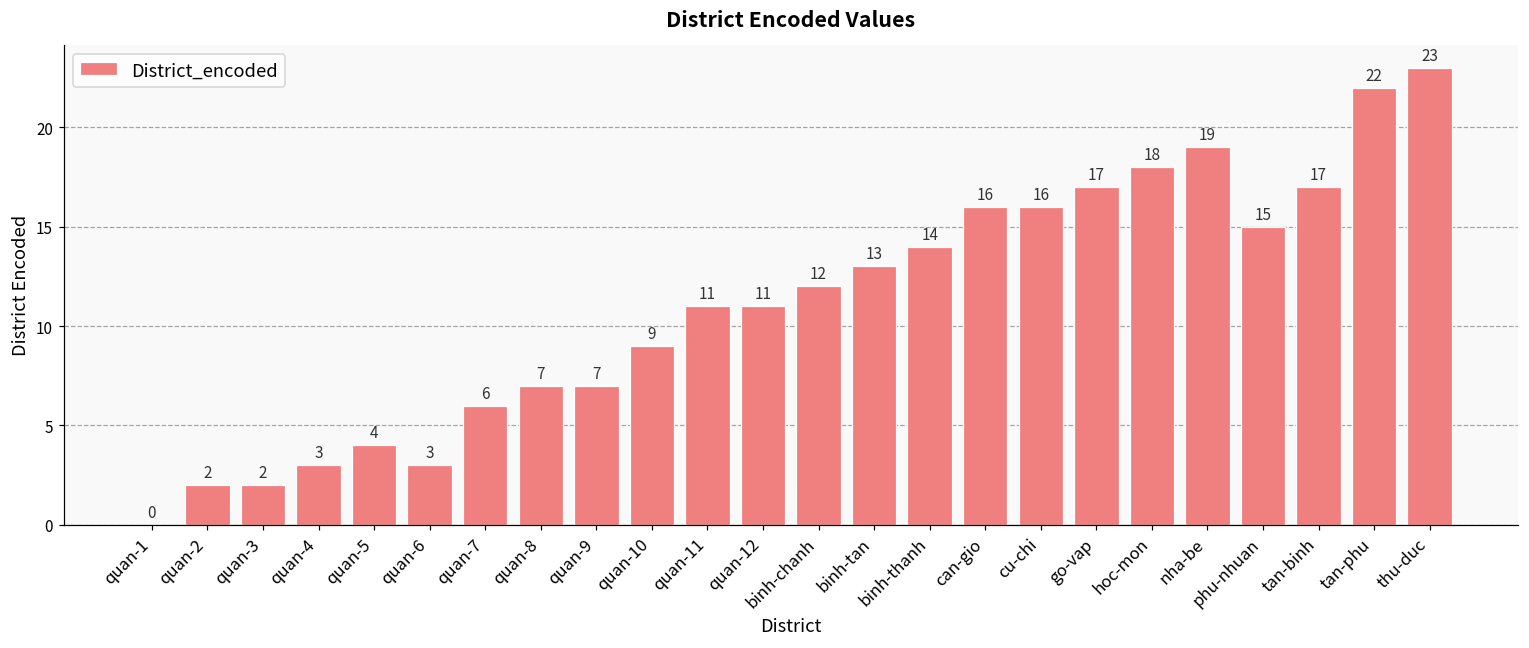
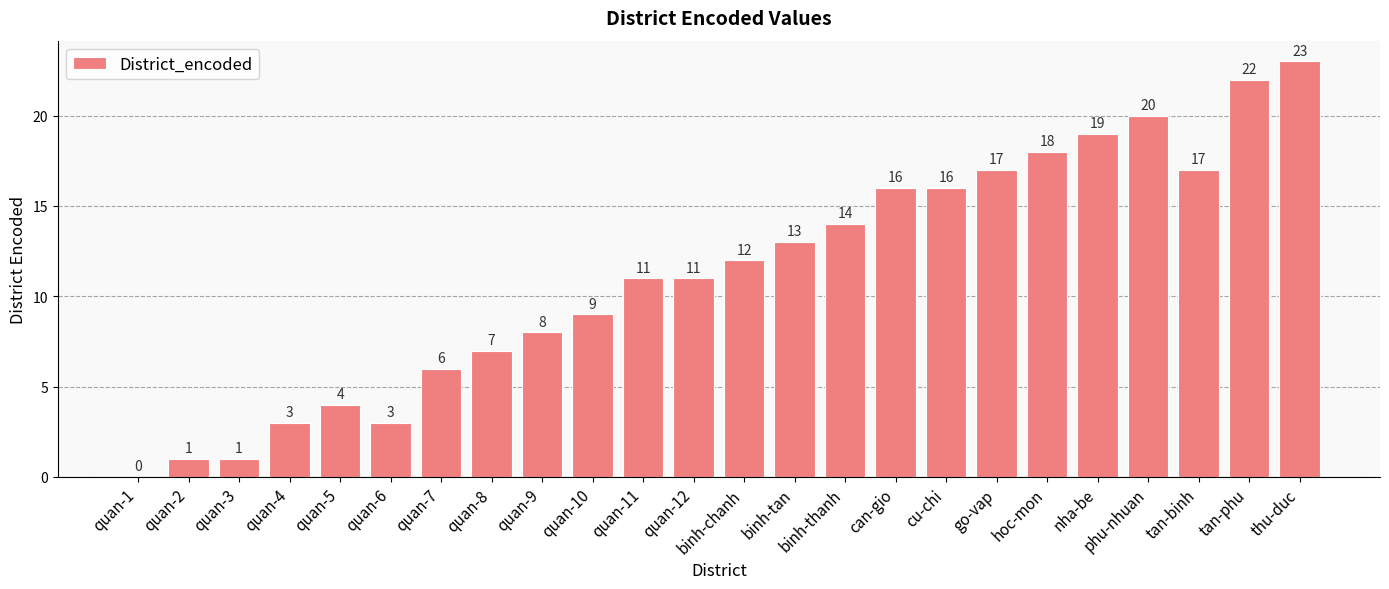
  {
    "quan-1": 0,
-   "quan-2": 2,
-   "quan-3": 2,
+   "quan-2": 1,
+   "quan-3": 1,
    "quan-4": 3,
    "quan-5": 4,
    "quan-6": 3,
    "quan-7": 6,
    "quan-8": 7,
-   "quan-9": 7,
+   "quan-9": 8,
    "quan-10": 9,
    "quan-11": 11,
    "quan-12": 11,
    "binh-chanh": 12,
    "binh-tan": 13,
    "binh-thanh": 14,
    "can-gio": 16,
    "cu-chi": 16,
    "go-vap": 17,
    "hoc-mon": 18,
    "nha-be": 19,
-   "phu-nhuan": 15,
+   "phu-nhuan": 20,
    "tan-binh": 17,
    "tan-phu": 22,
    "thu-duc": 23
  }
